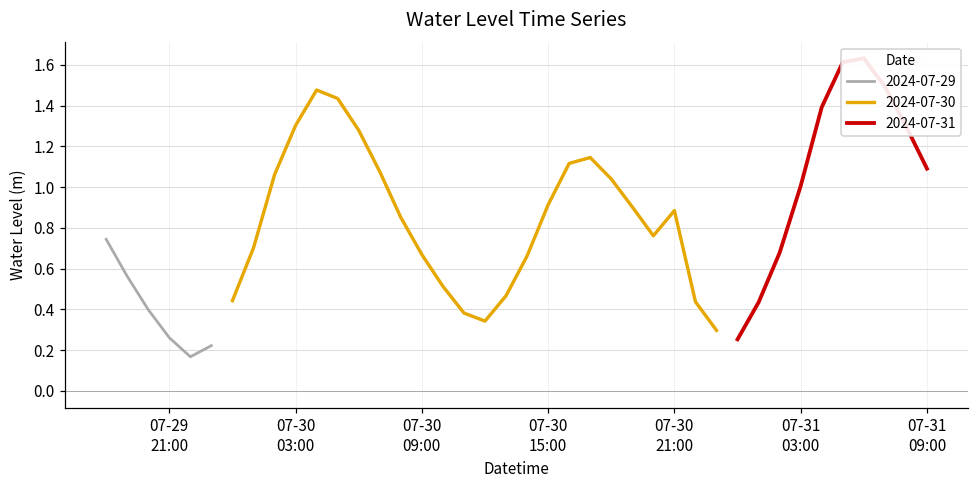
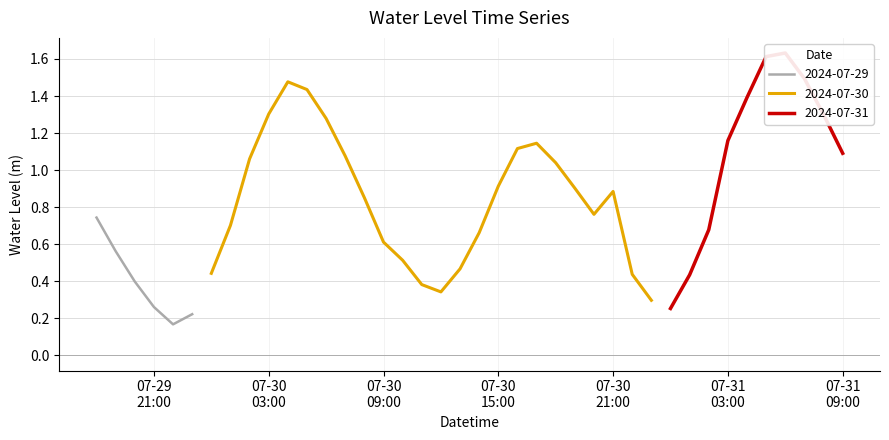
  {
    "2024-07-29": {
      "07-29 21:00": 0.26
    },
    "2024-07-30": {
      "07-30 03:00": 1.30,
-     "07-30 09:00": 0.67,
+     "07-30 09:00": 0.61,
      "07-30 15:00": 0.91,
      "07-30 21:00": 0.89
    },
    "2024-07-31": {
-     "07-31 03:00": 1.01,
+     "07-31 03:00": 1.16,
      "07-31 09:00": 1.09
    }
  }
